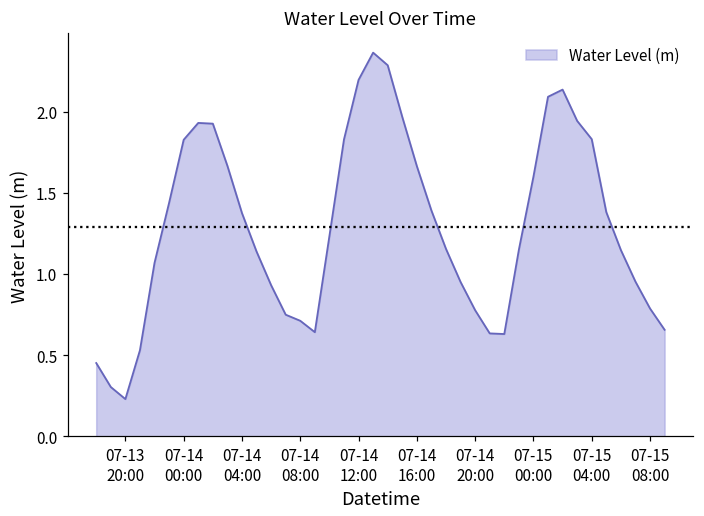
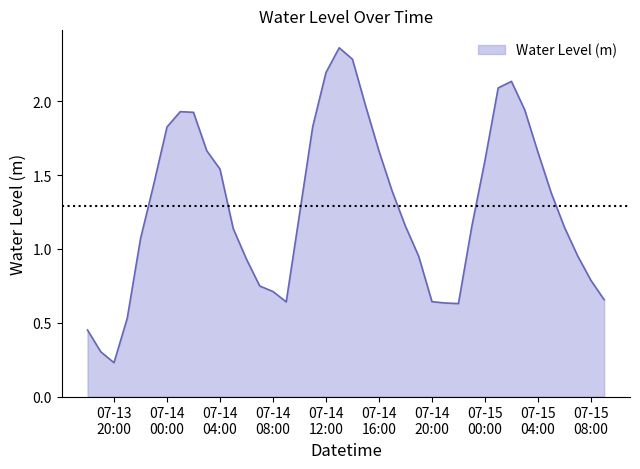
  {
    "07-13 20:00": 0.23,
    "07-14 00:00": 1.83,
-   "07-14 04:00": 1.38,
+   "07-14 04:00": 1.54,
    "07-14 08:00": 0.71,
    "07-14 12:00": 2.20,
    "07-14 16:00": 1.66,
-   "07-14 20:00": 0.78,
+   "07-14 20:00": 0.64,
    "07-15 00:00": 1.60,
-   "07-15 04:00": 1.83,
+   "07-15 04:00": 1.66,
    "07-15 08:00": 0.79
  }
